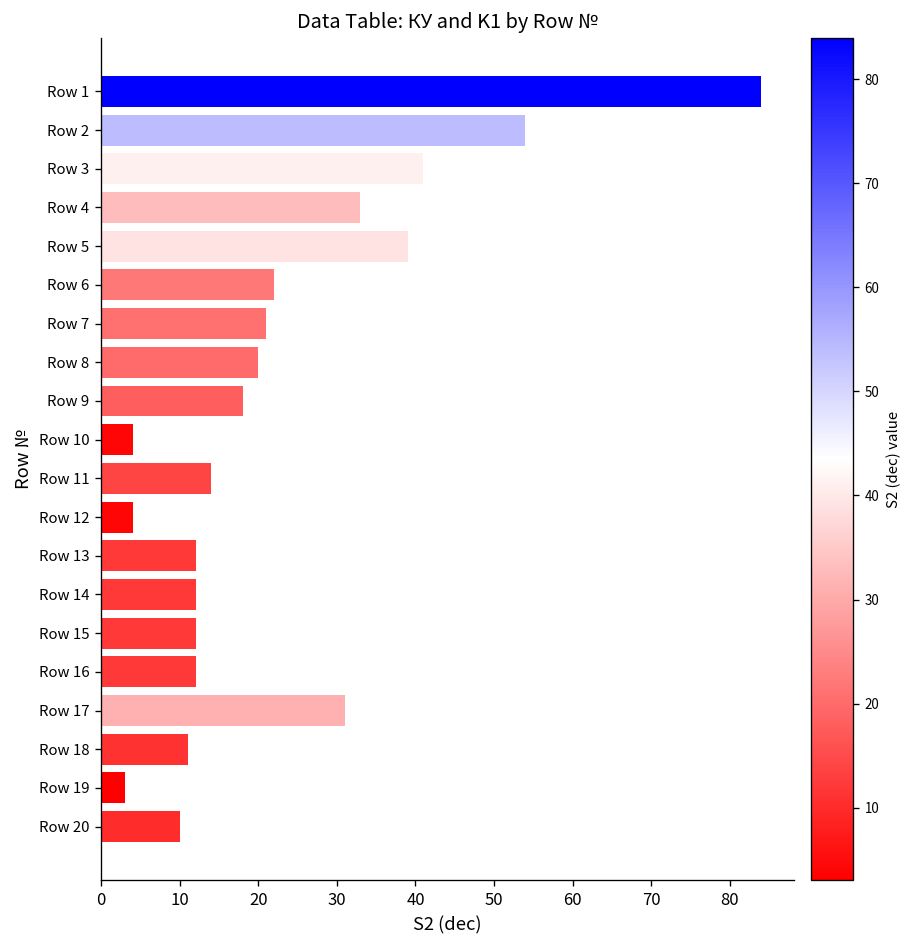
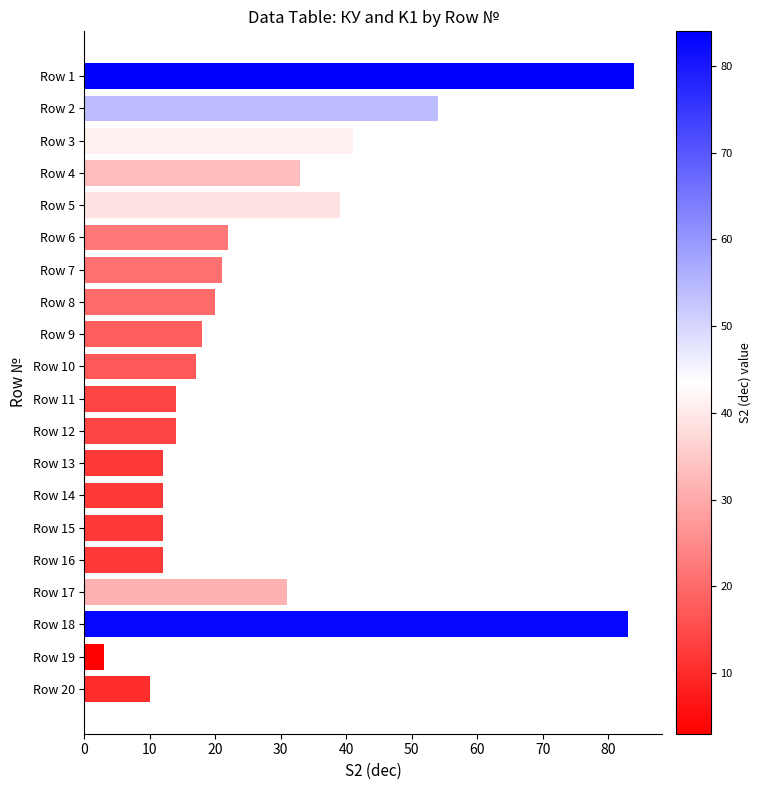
  {
    "Row 1": 84,
    "Row 2": 54,
    "Row 3": 41,
    "Row 4": 33,
    "Row 5": 39,
    "Row 6": 22,
    "Row 7": 21,
    "Row 8": 20,
    "Row 9": 18,
-   "Row 10": 4,
+   "Row 10": 17,
    "Row 11": 14,
-   "Row 12": 4,
+   "Row 12": 14,
    "Row 13": 12,
    "Row 14": 12,
    "Row 15": 12,
    "Row 16": 12,
    "Row 17": 31,
-   "Row 18": 11,
+   "Row 18": 83,
    "Row 19": 3,
    "Row 20": 10
  }
